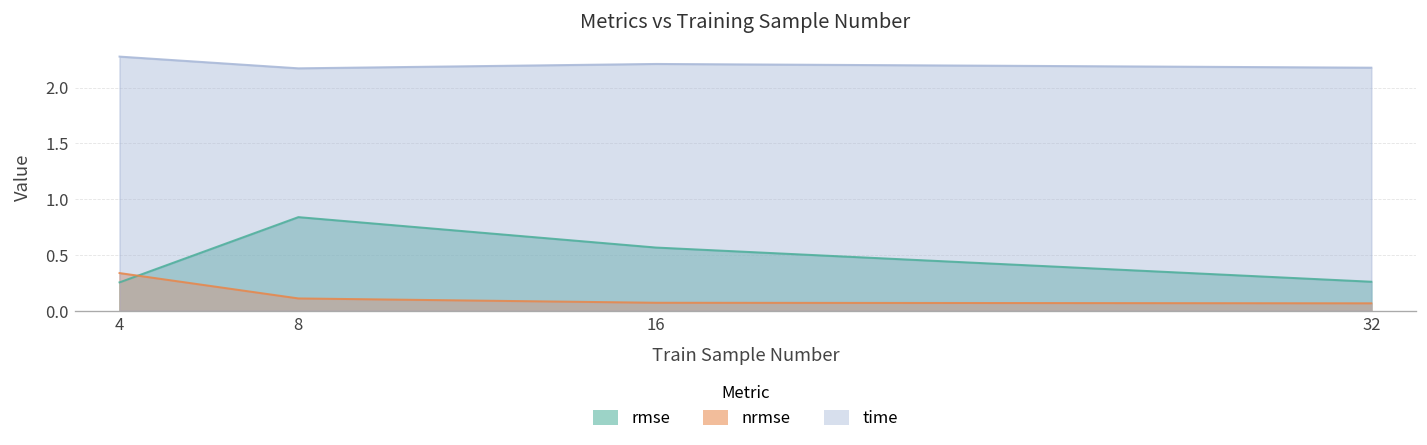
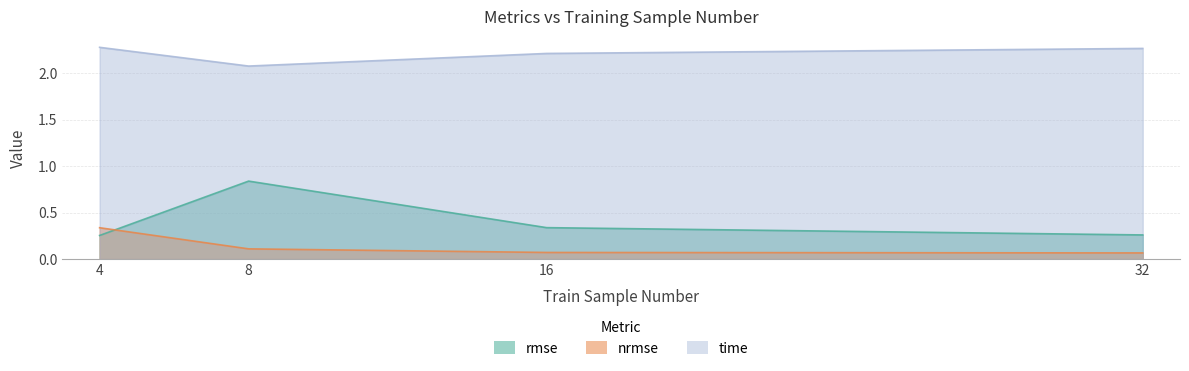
  {
    "rmse": {
      "4": 0.3,
      "8": 0.8,
-     "16": 0.6,
+     "16": 0.3,
      "32": 0.3
    },
    "nrmse": {
      "4": 0.3,
      "8": 0.1,
      "16": 0.1,
      "32": 0.1
    },
    "time": {
      "4": 2.3,
-     "8": 2.2,
+     "8": 2.1,
      "16": 2.2,
-     "32": 2.2
+     "32": 2.3
    }
  }
